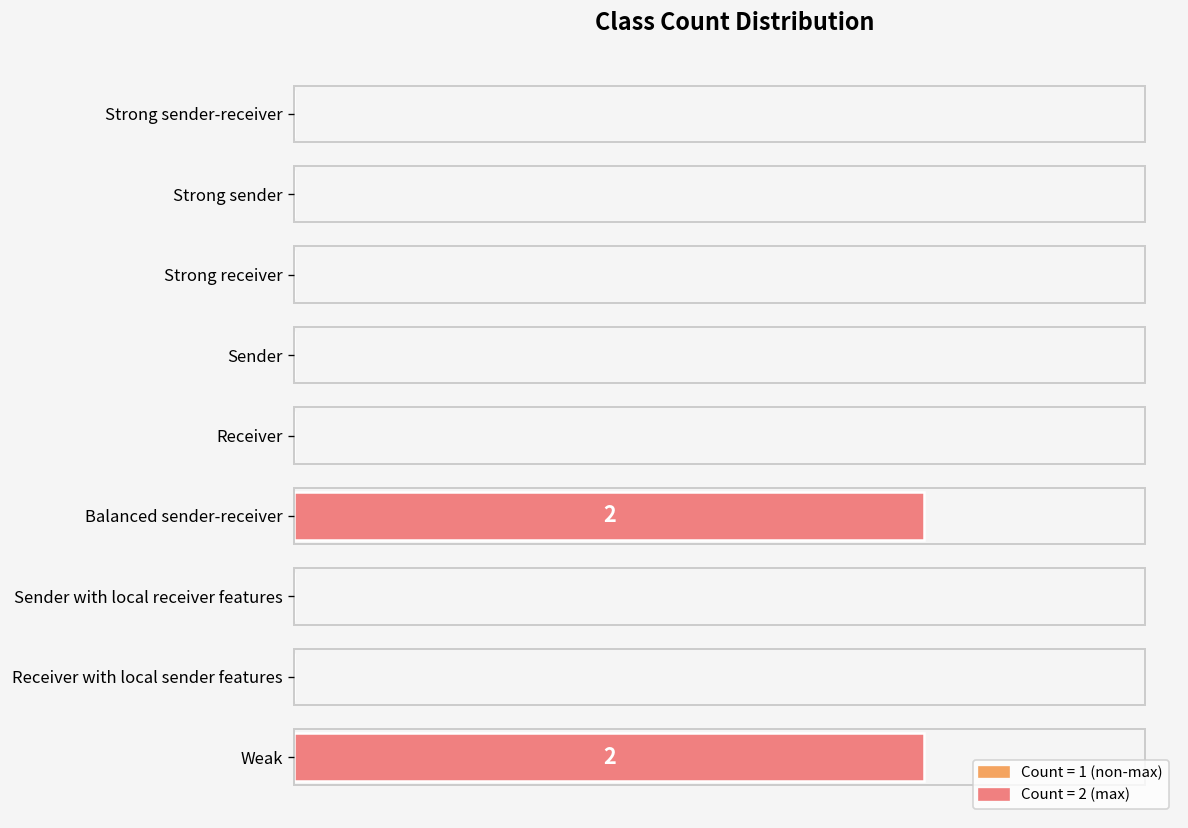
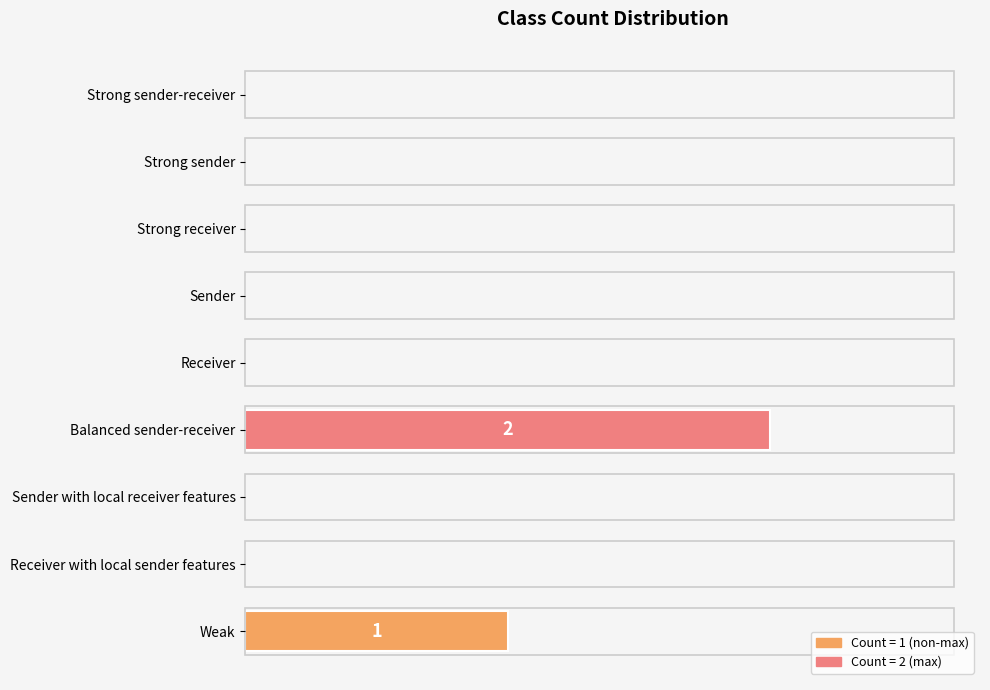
  {
    "Balanced sender-receiver": 2,
-   "Weak": 2
+   "Weak": 1
  }
